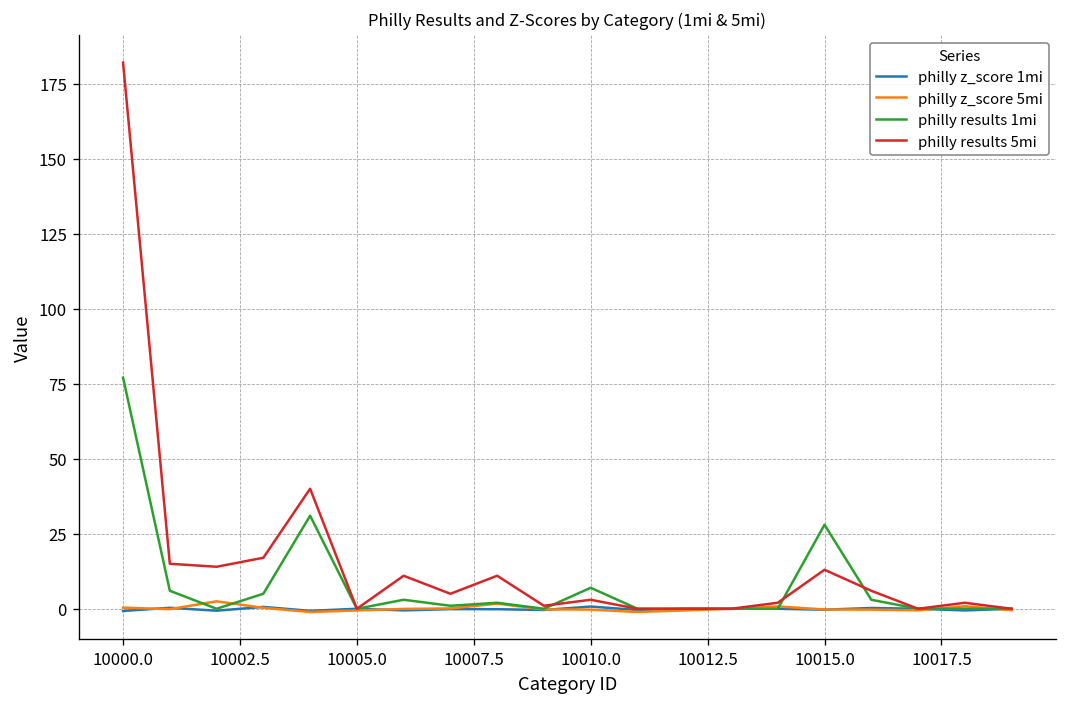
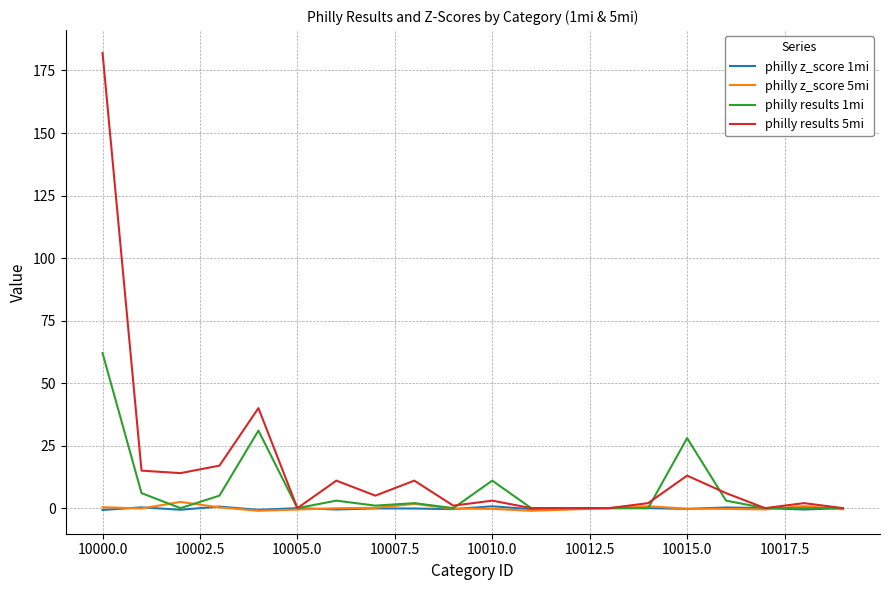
  {
    "philly z_score 1mi": {
      "10000.0": -1
    },
    "philly z_score 5mi": {
      "10000.0": 0
    },
    "philly results 1mi": {
-     "10000.0": 77,
-     "10010.0": 7,
+     "10000.0": 62,
+     "10010.0": 11,
      "10015.0": 28
    },
    "philly results 5mi": {
      "10000.0": 182,
      "10010.0": 3,
      "10015.0": 13
    }
  }
